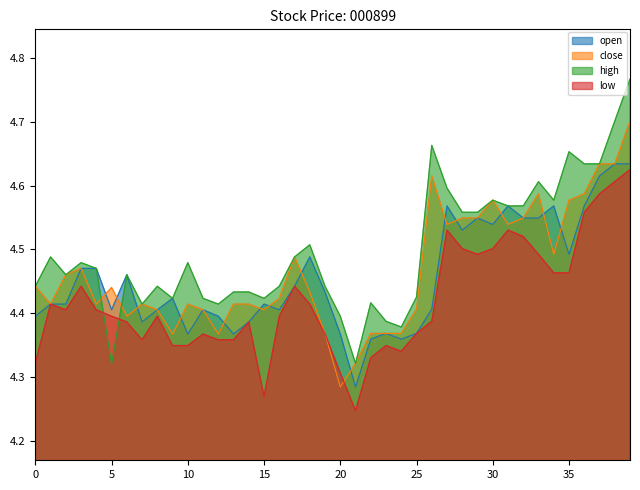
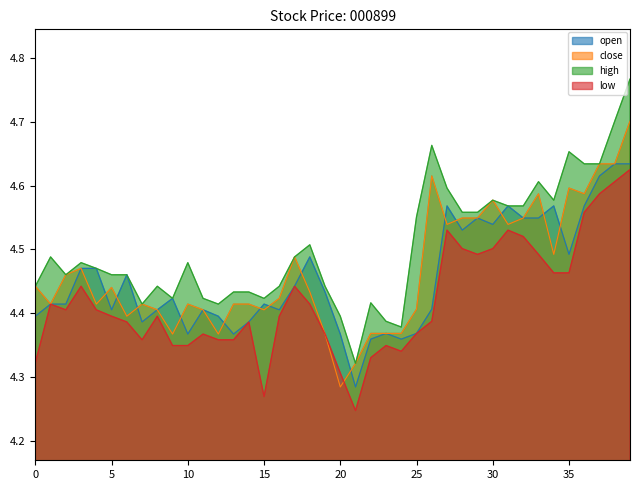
  {
    "open": {
      "0": 4.40,
      "5": 4.41,
      "10": 4.37,
      "15": 4.41,
      "20": 4.37,
      "30": 4.54,
      "35": 4.49
    },
    "close": {
      "5": 4.44,
      "10": 4.41,
      "15": 4.41,
      "20": 4.28,
      "25": 4.41,
-     "35": 4.58
+     "35": 4.60
    },
    "high": {
-     "5": 4.32,
+     "5": 4.46,
      "10": 4.48,
      "15": 4.42,
      "20": 4.40,
-     "25": 4.43,
+     "25": 4.55,
      "35": 4.65
    },
    "low": {
      "0": 4.32,
      "5": 4.40,
      "10": 4.35,
      "15": 4.27,
      "20": 4.31,
      "30": 4.50,
      "35": 4.46
    }
  }
